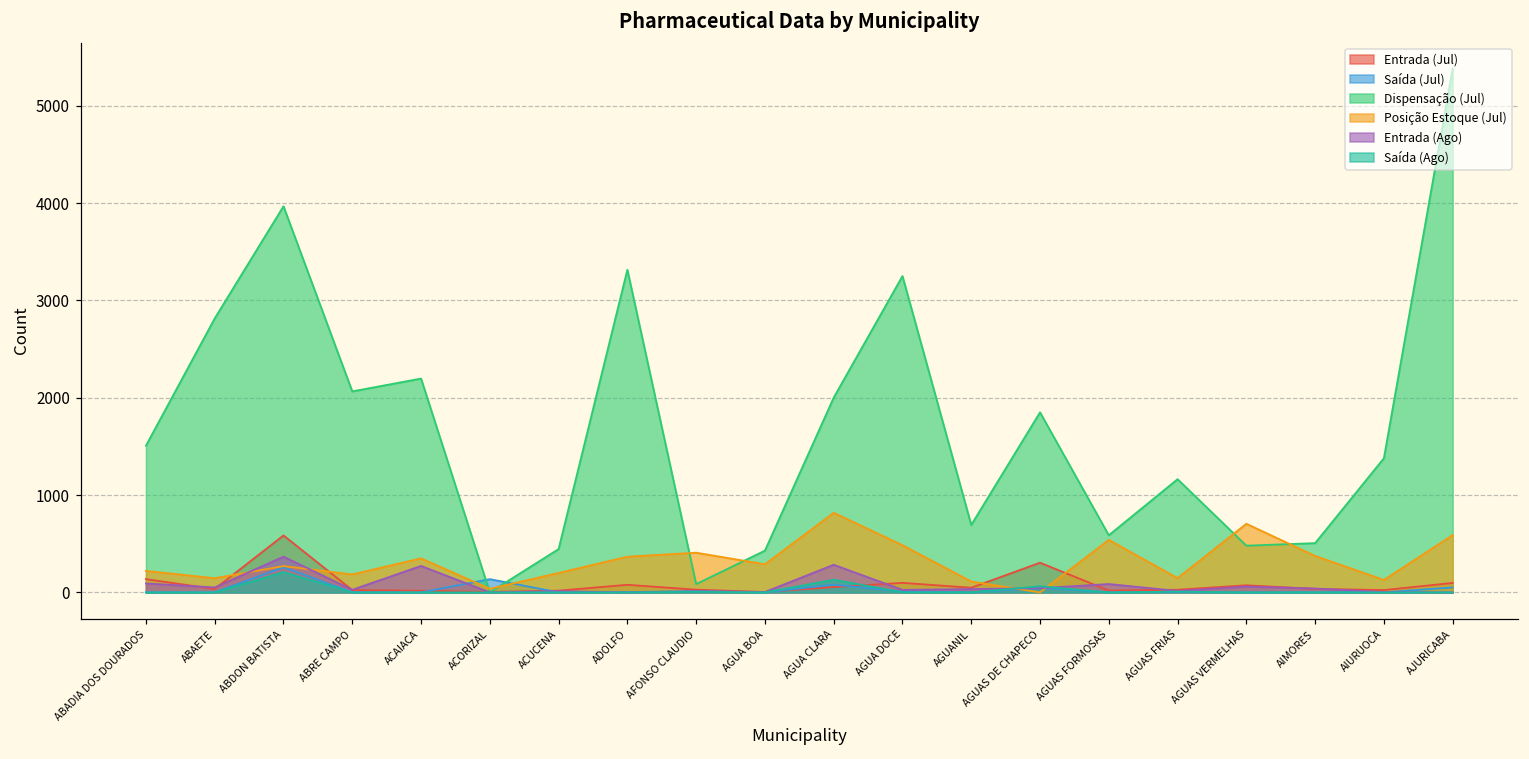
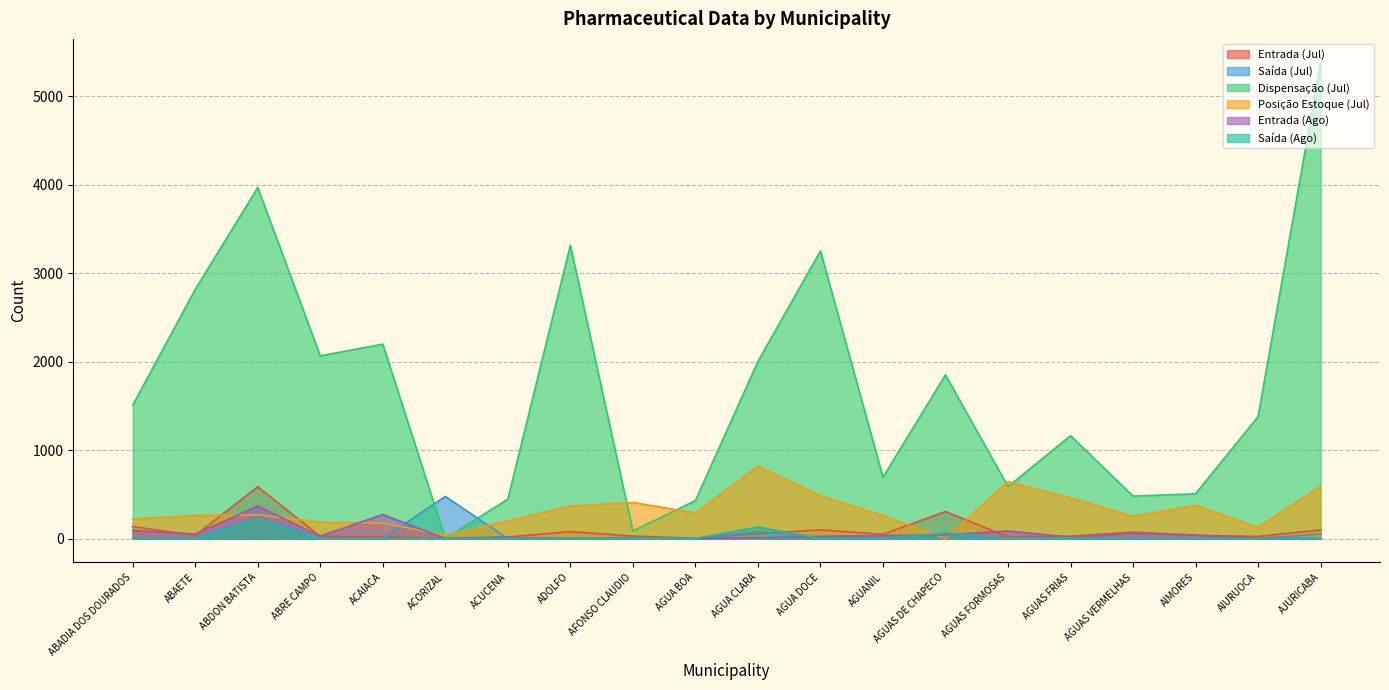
  {
    "Entrada (Jul)": {
      "ABADIA DOS DOURADOS": 100,
      "ABDON BATISTA": 600,
      "ADOLFO": 100,
      "AGUA DOCE": 100,
      "AGUAS DE CHAPECO": 300,
      "AJURICABA": 100
    },
    "Saída (Jul)": {
-     "ACORIZAL": 100,
+     "ACORIZAL": 500,
      "AJURICABA": 100
    },
    "Posição Estoque (Jul)": {
      "ABADIA DOS DOURADOS": 200,
-     "ABAETE": 100,
+     "ABAETE": 300,
      "ABRE CAMPO": 200,
-     "ACAIACA": 400,
+     "ACAIACA": 200,
      "ACORIZAL": 0,
      "ACUCENA": 200,
      "ADOLFO": 400,
      "AFONSO CLAUDIO": 400,
      "AGUA BOA": 300,
      "AGUA CLARA": 800,
      "AGUA DOCE": 500,
-     "AGUANIL": 100,
+     "AGUANIL": 300,
      "AGUAS DE CHAPECO": 0,
-     "AGUAS FORMOSAS": 500,
-     "AGUAS FRIAS": 100,
-     "AGUAS VERMELHAS": 700,
+     "AGUAS FORMOSAS": 600,
+     "AGUAS FRIAS": 500,
+     "AGUAS VERMELHAS": 300,
      "AIMORES": 400,
      "AIURUOCA": 100,
      "AJURICABA": 600
    },
    "Entrada (Ago)": {
      "ABADIA DOS DOURADOS": 100,
      "ABDON BATISTA": 400,
      "ACAIACA": 300,
-     "AGUA CLARA": 300,
+     "AGUA CLARA": 0,
      "AGUAS FORMOSAS": 100
    }
  }
